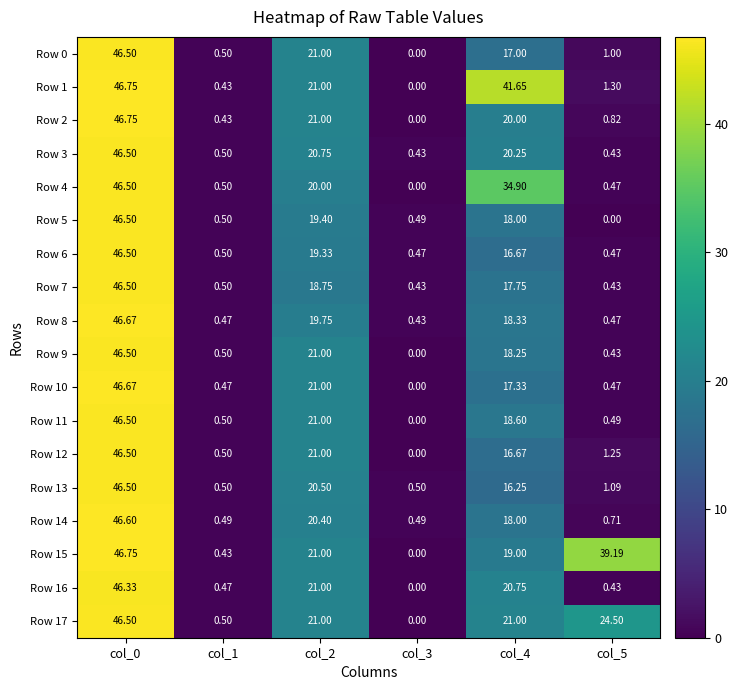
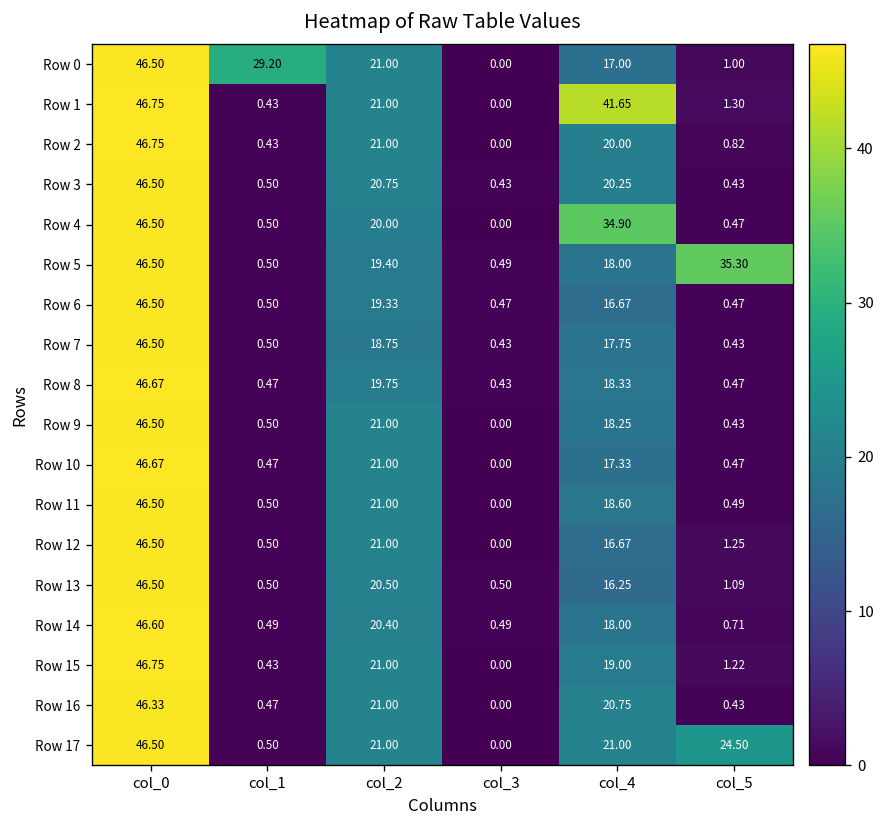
  {
    "Row 0": {
      "col_0": 46.50,
-     "col_1": 0.50,
+     "col_1": 29.20,
      "col_2": 21.00,
      "col_3": 0.00,
      "col_4": 17.00,
      "col_5": 1.00
    },
    "Row 1": {
      "col_0": 46.75,
      "col_1": 0.43,
      "col_2": 21.00,
      "col_3": 0.00,
      "col_4": 41.65,
      "col_5": 1.30
    },
    "Row 2": {
      "col_0": 46.75,
      "col_1": 0.43,
      "col_2": 21.00,
      "col_3": 0.00,
      "col_4": 20.00,
      "col_5": 0.82
    },
    "Row 3": {
      "col_0": 46.50,
      "col_1": 0.50,
      "col_2": 20.75,
      "col_3": 0.43,
      "col_4": 20.25,
      "col_5": 0.43
    },
    "Row 4": {
      "col_0": 46.50,
      "col_1": 0.50,
      "col_2": 20.00,
      "col_3": 0.00,
      "col_4": 34.90,
      "col_5": 0.47
    },
    "Row 5": {
      "col_0": 46.50,
      "col_1": 0.50,
      "col_2": 19.40,
      "col_3": 0.49,
      "col_4": 18.00,
-     "col_5": 0.00
+     "col_5": 35.30
    },
    "Row 6": {
      "col_0": 46.50,
      "col_1": 0.50,
      "col_2": 19.33,
      "col_3": 0.47,
      "col_4": 16.67,
      "col_5": 0.47
    },
    "Row 7": {
      "col_0": 46.50,
      "col_1": 0.50,
      "col_2": 18.75,
      "col_3": 0.43,
      "col_4": 17.75,
      "col_5": 0.43
    },
    "Row 8": {
      "col_0": 46.67,
      "col_1": 0.47,
      "col_2": 19.75,
      "col_3": 0.43,
      "col_4": 18.33,
      "col_5": 0.47
    },
    "Row 9": {
      "col_0": 46.50,
      "col_1": 0.50,
      "col_2": 21.00,
      "col_3": 0.00,
      "col_4": 18.25,
      "col_5": 0.43
    },
    "Row 10": {
      "col_0": 46.67,
      "col_1": 0.47,
      "col_2": 21.00,
      "col_3": 0.00,
      "col_4": 17.33,
      "col_5": 0.47
    },
    "Row 11": {
      "col_0": 46.50,
      "col_1": 0.50,
      "col_2": 21.00,
      "col_3": 0.00,
      "col_4": 18.60,
      "col_5": 0.49
    },
    "Row 12": {
      "col_0": 46.50,
      "col_1": 0.50,
      "col_2": 21.00,
      "col_3": 0.00,
      "col_4": 16.67,
      "col_5": 1.25
    },
    "Row 13": {
      "col_0": 46.50,
      "col_1": 0.50,
      "col_2": 20.50,
      "col_3": 0.50,
      "col_4": 16.25,
      "col_5": 1.09
    },
    "Row 14": {
      "col_0": 46.60,
      "col_1": 0.49,
      "col_2": 20.40,
      "col_3": 0.49,
      "col_4": 18.00,
      "col_5": 0.71
    },
    "Row 15": {
      "col_0": 46.75,
      "col_1": 0.43,
      "col_2": 21.00,
      "col_3": 0.00,
      "col_4": 19.00,
-     "col_5": 39.19
+     "col_5": 1.22
    },
    "Row 16": {
      "col_0": 46.33,
      "col_1": 0.47,
      "col_2": 21.00,
      "col_3": 0.00,
      "col_4": 20.75,
      "col_5": 0.43
    },
    "Row 17": {
      "col_0": 46.50,
      "col_1": 0.50,
      "col_2": 21.00,
      "col_3": 0.00,
      "col_4": 21.00,
      "col_5": 24.50
    }
  }
